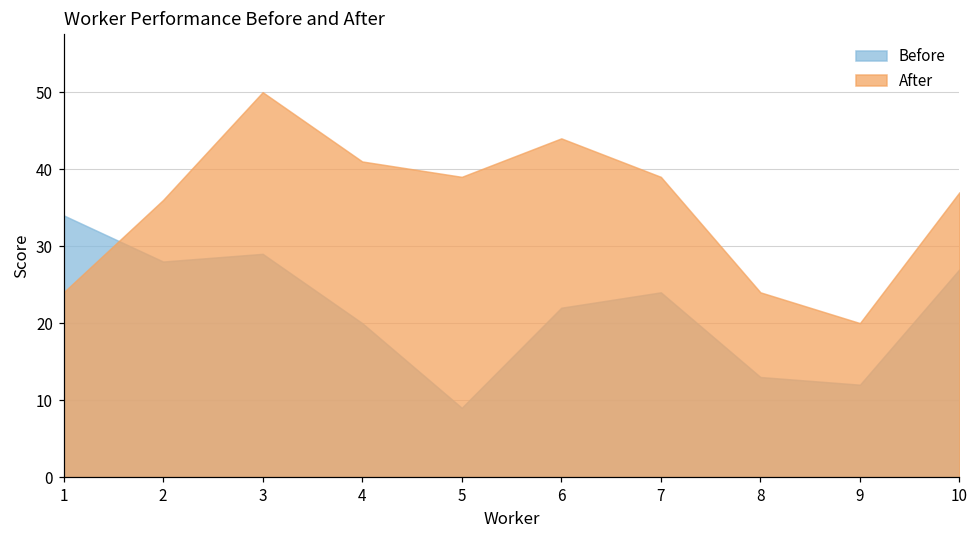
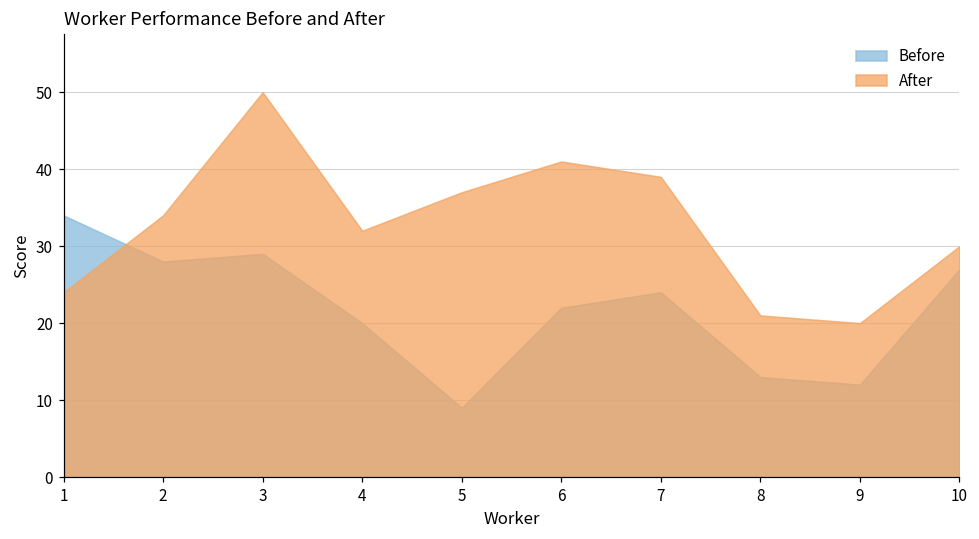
  {
    "Before": {
      "1": 34,
      "2": 28,
      "3": 29,
      "4": 20,
      "5": 9,
      "6": 22,
      "7": 24,
      "8": 13,
      "9": 12,
      "10": 27
    },
    "After": {
      "1": 24,
-     "2": 36,
+     "2": 34,
      "3": 50,
-     "4": 41,
-     "5": 39,
-     "6": 44,
+     "4": 32,
+     "5": 37,
+     "6": 41,
      "7": 39,
-     "8": 24,
+     "8": 21,
      "9": 20,
-     "10": 37
+     "10": 30
    }
  }
